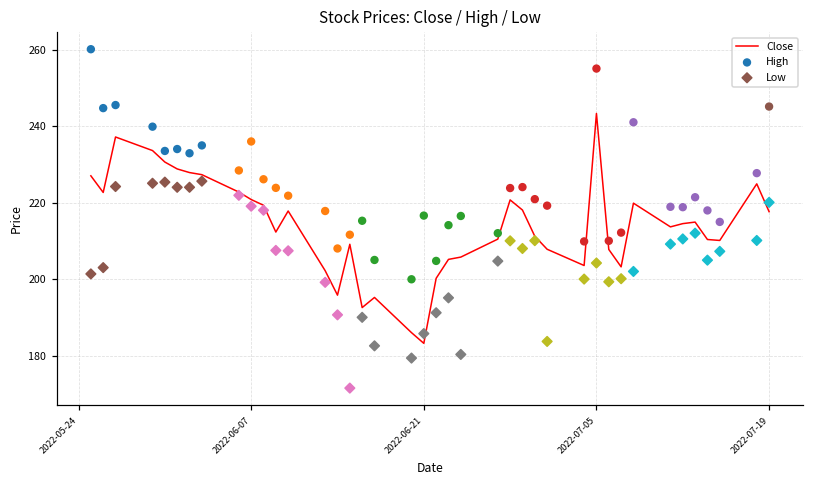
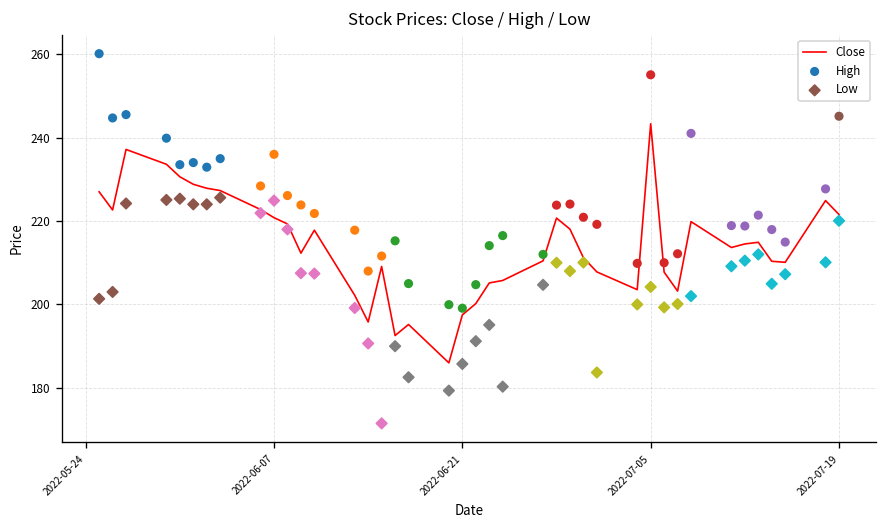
  {
    "Close": {
      "2022-06-07": 221,
-     "2022-06-21": 183,
+     "2022-06-21": 198,
      "2022-07-05": 243,
-     "2022-07-19": 218
+     "2022-07-19": 222
    },
    "High": {
-     "2022-06-21": 217
+     "2022-06-21": 199
    },
    "Low": {
-     "2022-06-07": 219
+     "2022-06-07": 225
    }
  }
